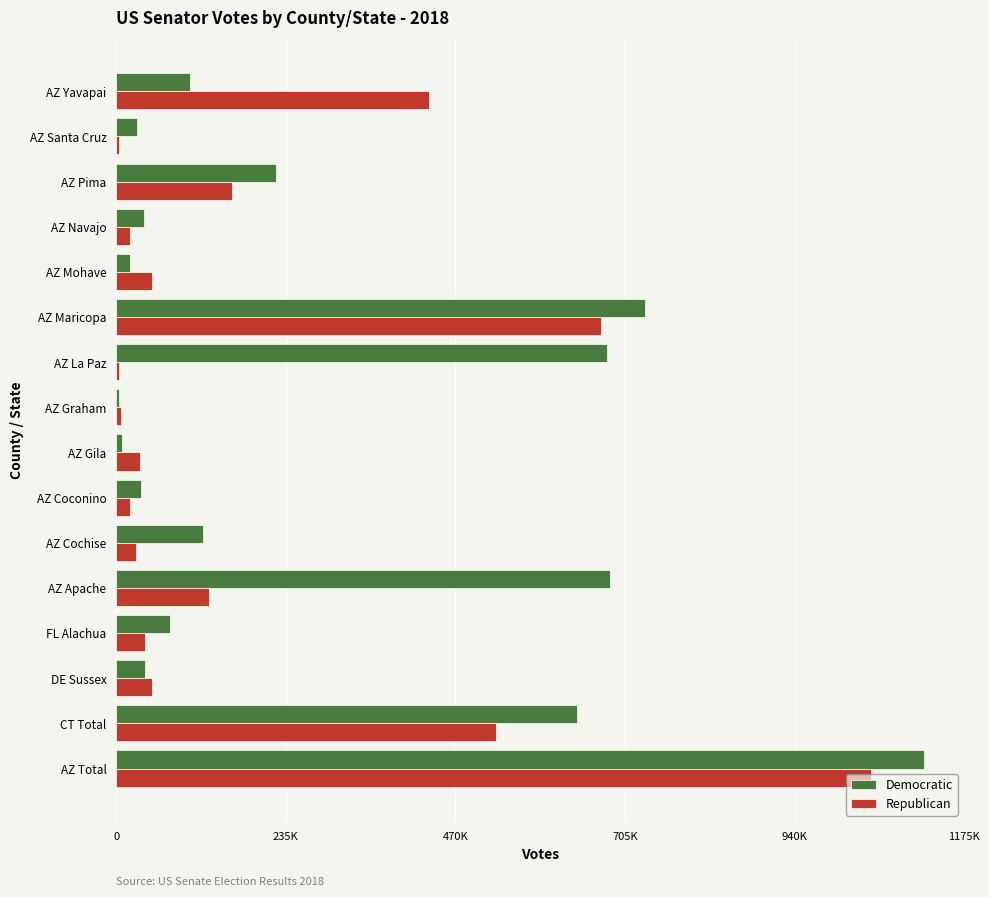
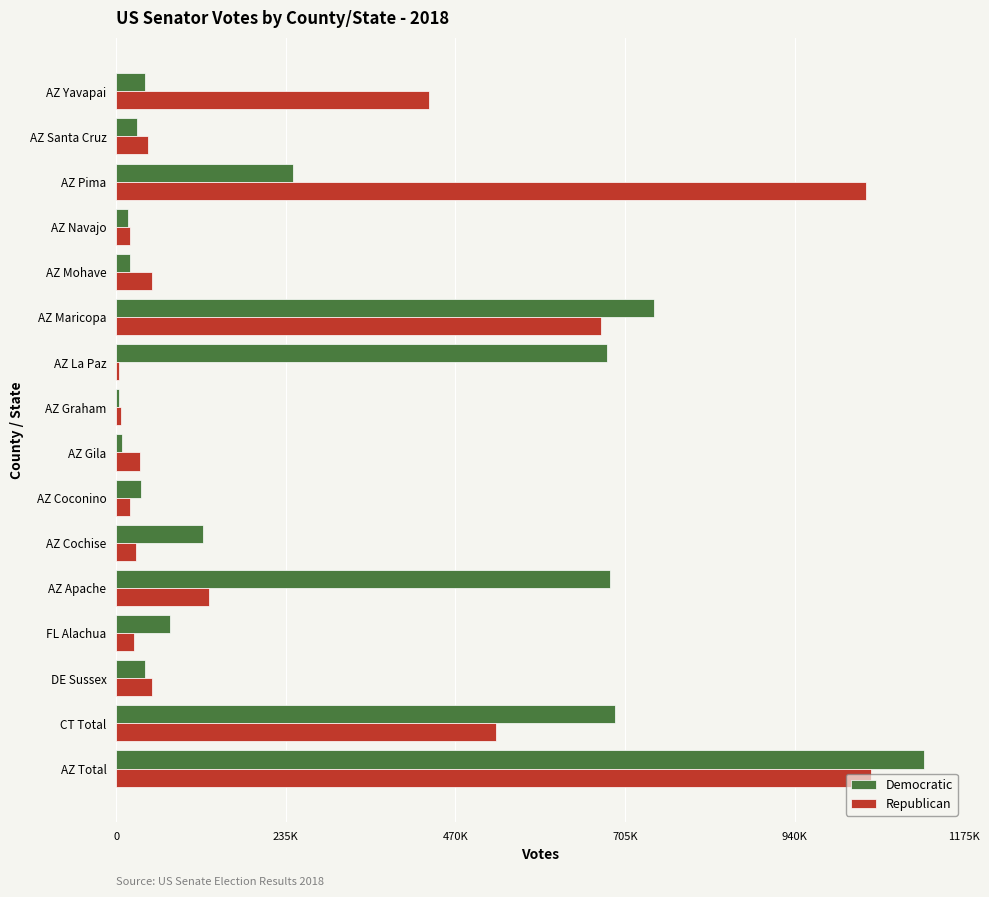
  {
    "Democratic": {
-     "AZ Yavapai": 100000,
+     "AZ Yavapai": 40000,
      "AZ Santa Cruz": 30000,
-     "AZ Pima": 220000,
-     "AZ Navajo": 40000,
+     "AZ Pima": 250000,
+     "AZ Navajo": 20000,
      "AZ Mohave": 20000,
-     "AZ Maricopa": 730000,
+     "AZ Maricopa": 750000,
      "AZ La Paz": 680000,
      "AZ Gila": 10000,
      "AZ Coconino": 30000,
      "AZ Cochise": 120000,
      "AZ Apache": 680000,
      "FL Alachua": 70000,
      "DE Sussex": 40000,
-     "CT Total": 640000,
+     "CT Total": 690000,
      "AZ Total": 1120000
    },
    "Republican": {
      "AZ Yavapai": 430000,
-     "AZ Santa Cruz": 0,
-     "AZ Pima": 160000,
+     "AZ Santa Cruz": 40000,
+     "AZ Pima": 1040000,
      "AZ Navajo": 20000,
      "AZ Mohave": 50000,
      "AZ Maricopa": 670000,
      "AZ Graham": 10000,
      "AZ Gila": 30000,
      "AZ Coconino": 20000,
      "AZ Cochise": 30000,
      "AZ Apache": 130000,
-     "FL Alachua": 40000,
+     "FL Alachua": 20000,
      "DE Sussex": 50000,
      "CT Total": 530000
    }
  }
